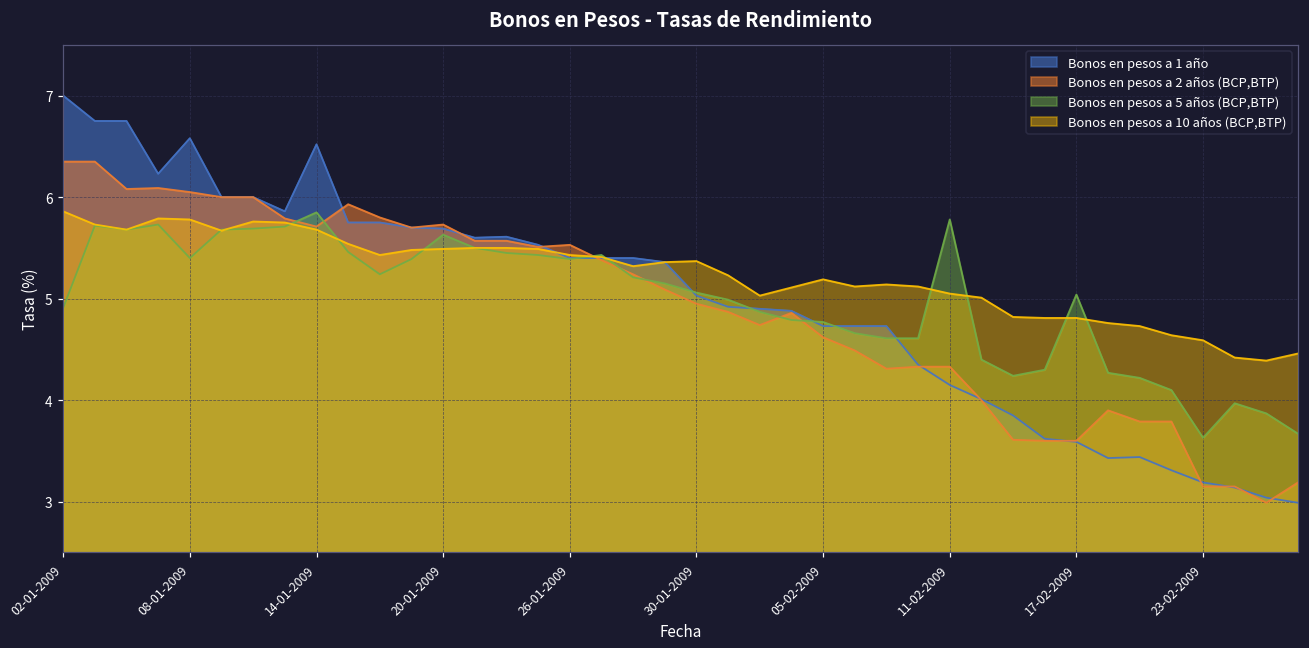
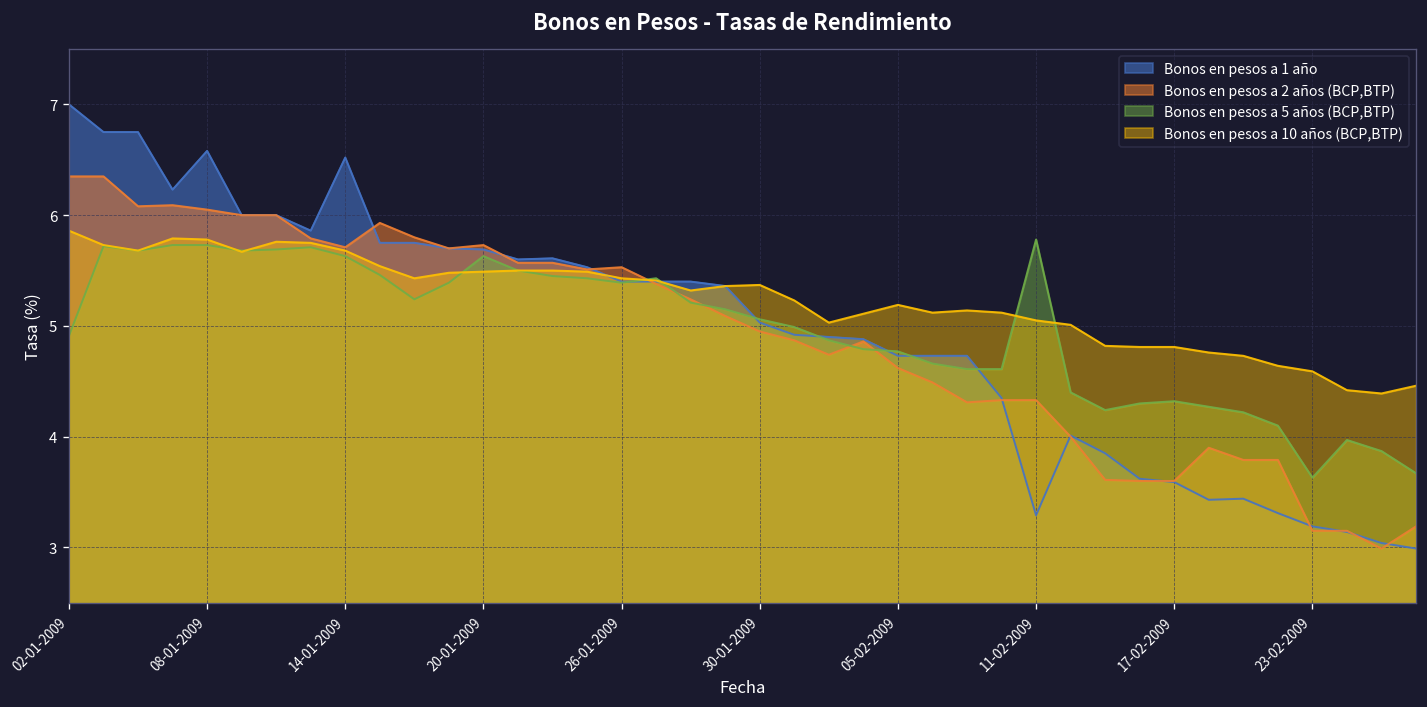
  {
    "Bonos en pesos a 1 año": {
      "02-01-2009": 7.0,
      "08-01-2009": 6.6,
      "14-01-2009": 6.5,
      "20-01-2009": 5.7,
      "30-01-2009": 5.0,
      "05-02-2009": 4.7,
-     "11-02-2009": 4.2,
+     "11-02-2009": 3.3,
      "23-02-2009": 3.2
    },
    "Bonos en pesos a 5 años (BCP,BTP)": {
      "02-01-2009": 4.9,
-     "08-01-2009": 5.4,
-     "14-01-2009": 5.9,
+     "08-01-2009": 5.7,
+     "14-01-2009": 5.6,
      "20-01-2009": 5.6,
      "30-01-2009": 5.1,
      "05-02-2009": 4.8,
      "11-02-2009": 5.8,
-     "17-02-2009": 5.0,
+     "17-02-2009": 4.3,
      "23-02-2009": 3.6
    }
  }
